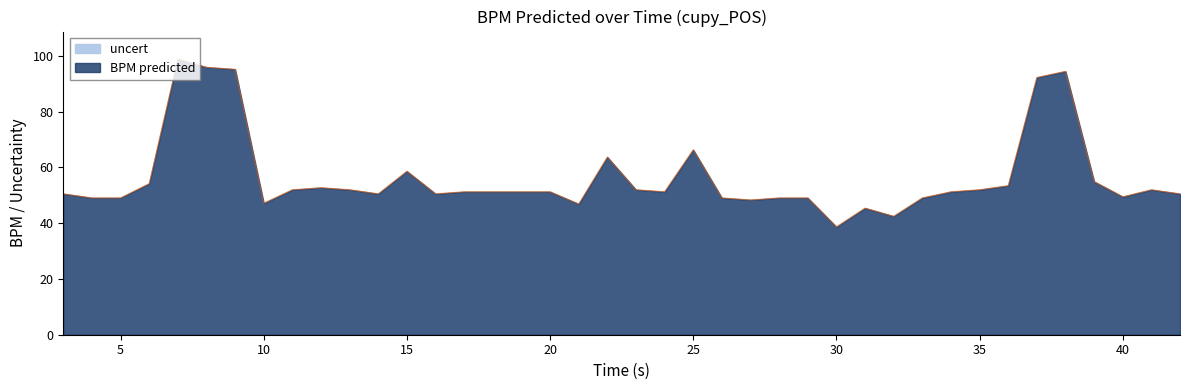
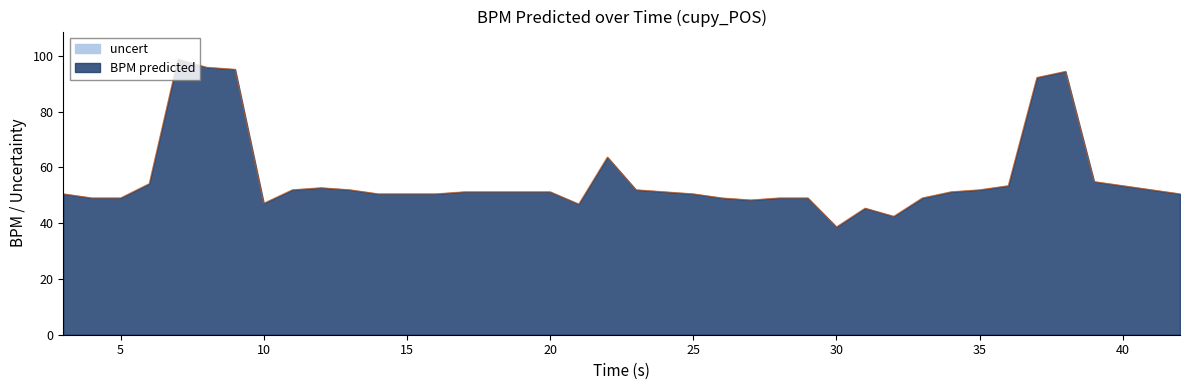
  {
    "uncert": {
      "5": 0,
      "10": 0,
      "15": 0,
      "20": 0,
      "25": 0,
      "30": 0,
      "35": 0,
      "40": 0
    },
    "BPM predicted": {
      "5": 49,
      "10": 47,
-     "15": 59,
+     "15": 51,
      "20": 51,
-     "25": 66,
+     "25": 51,
      "30": 39,
      "35": 52,
-     "40": 49
+     "40": 53
    }
  }
